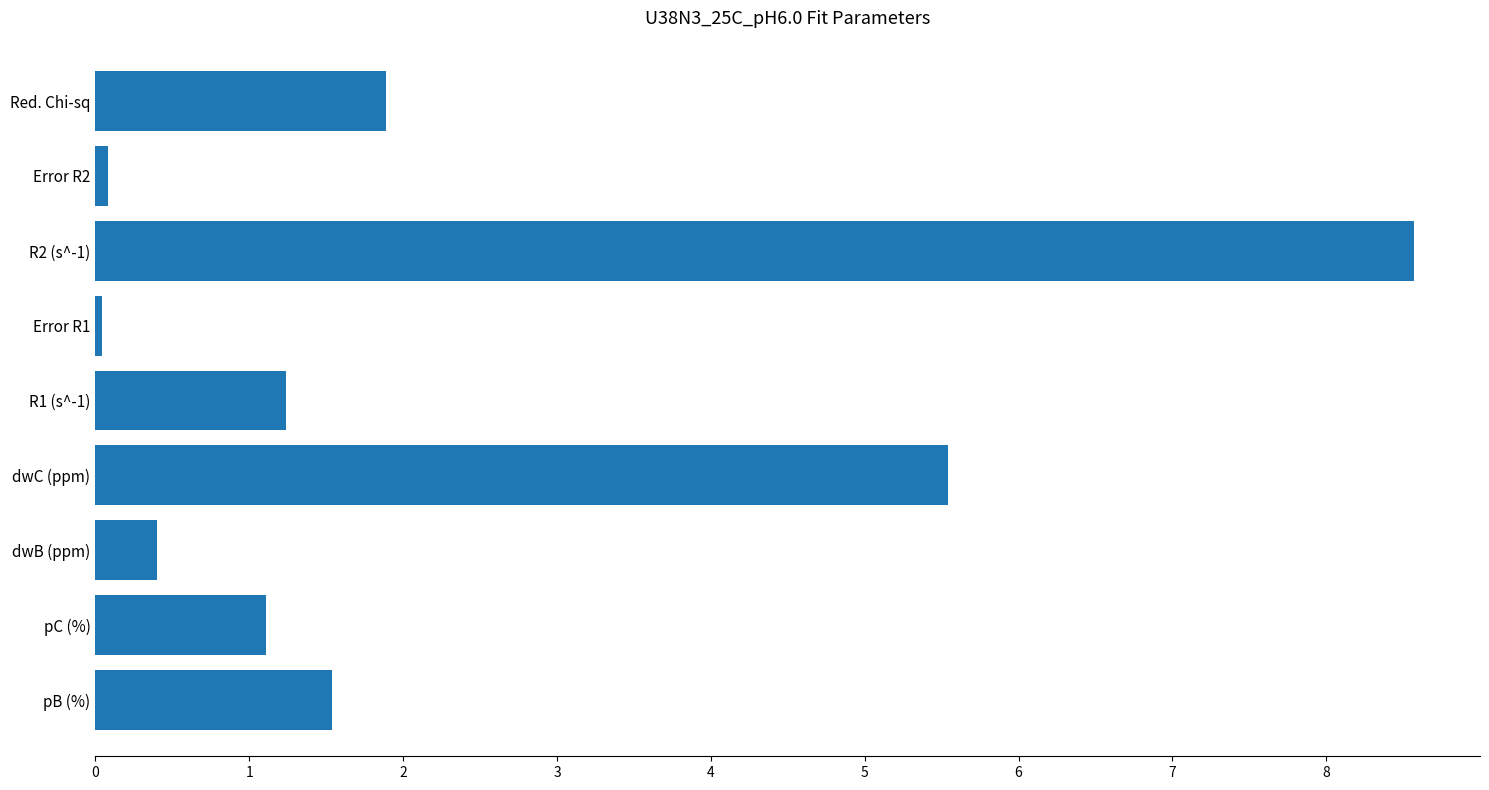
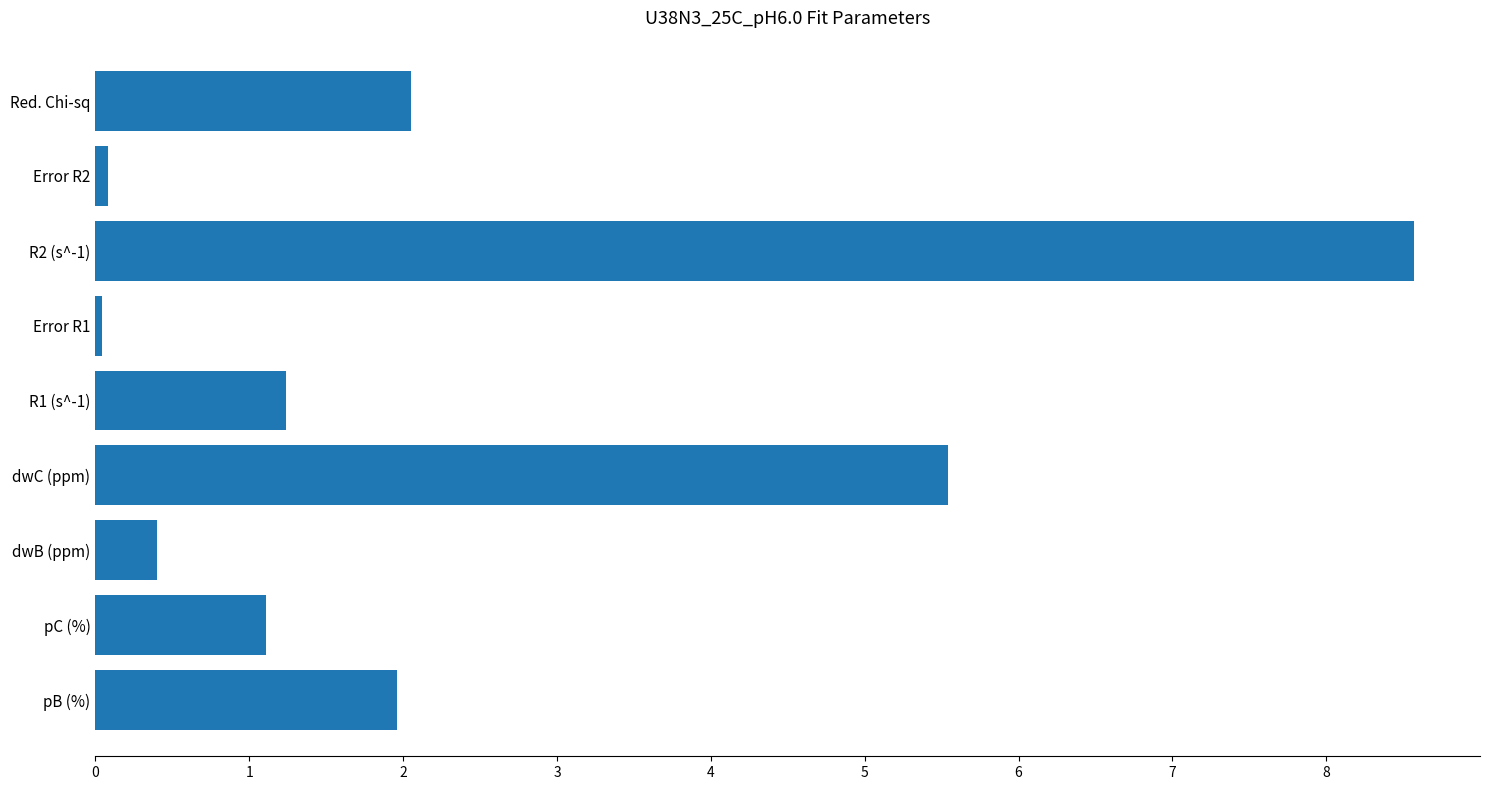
  {
-   "Red. Chi-sq": 1.89,
+   "Red. Chi-sq": 2.05,
    "Error R2": 0.08,
    "R2 (s^-1)": 8.57,
    "Error R1": 0.04,
    "R1 (s^-1)": 1.24,
    "dwC (ppm)": 5.54,
    "dwB (ppm)": 0.40,
    "pC (%)": 1.11,
-   "pB (%)": 1.54
+   "pB (%)": 1.96
  }
